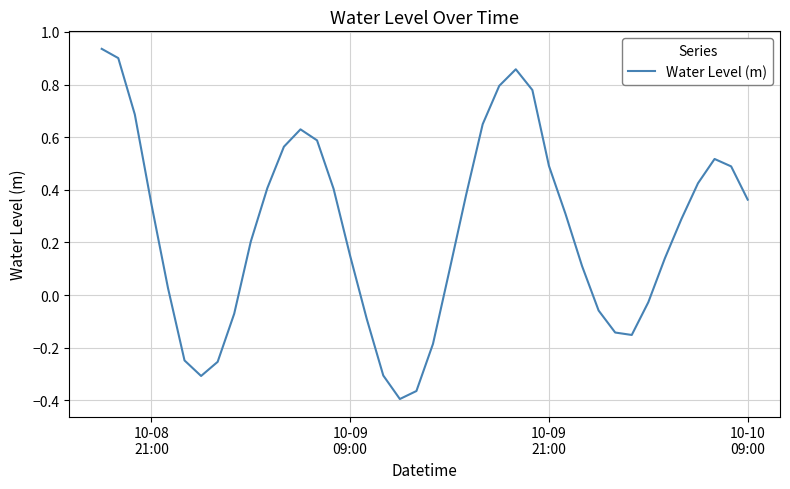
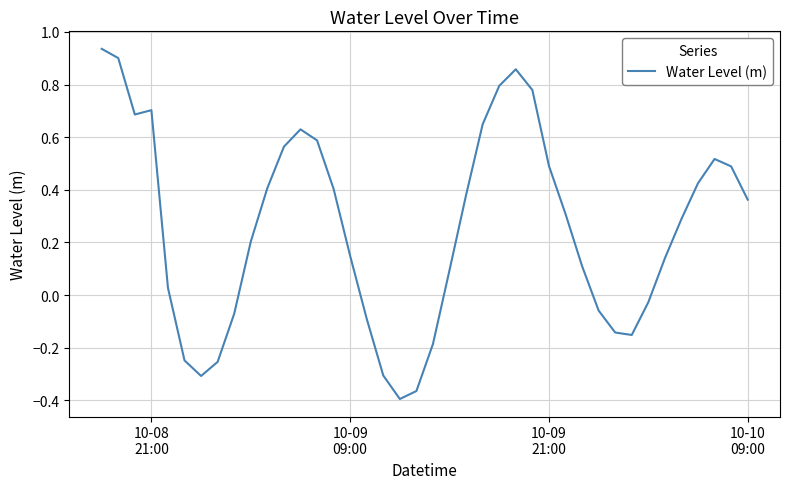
  {
-   "10-08 21:00": 0.35,
+   "10-08 21:00": 0.70,
    "10-09 09:00": 0.15,
    "10-09 21:00": 0.49,
    "10-10 09:00": 0.36
  }
